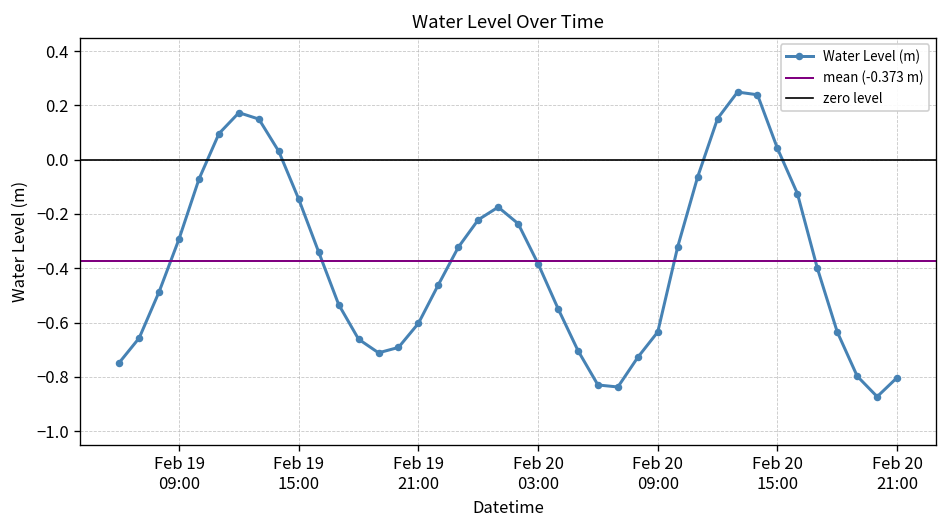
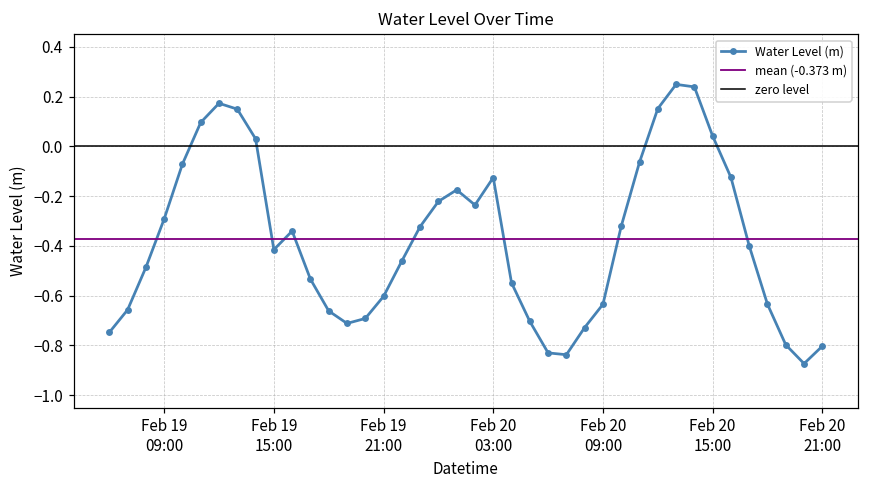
  {
    "Feb 19 09:00": -0.29,
-   "Feb 19 15:00": -0.15,
+   "Feb 19 15:00": -0.42,
    "Feb 19 21:00": -0.60,
-   "Feb 20 03:00": -0.38,
+   "Feb 20 03:00": -0.13,
    "Feb 20 09:00": -0.63,
    "Feb 20 15:00": 0.04,
    "Feb 20 21:00": -0.80
  }
